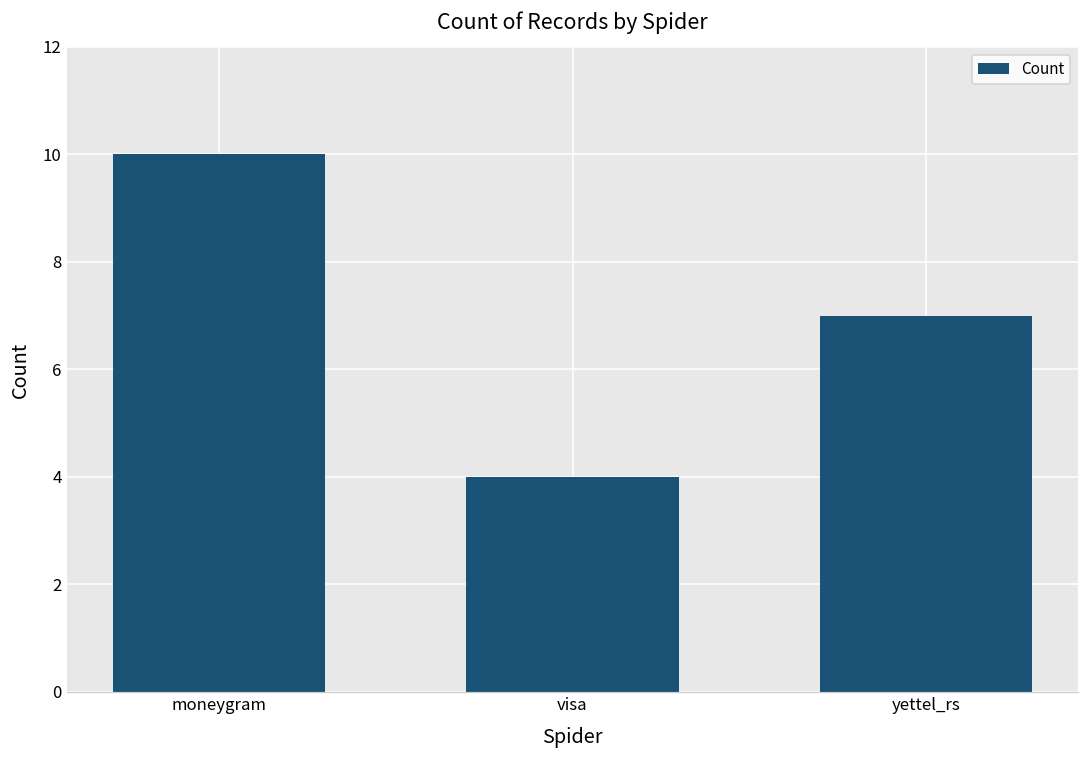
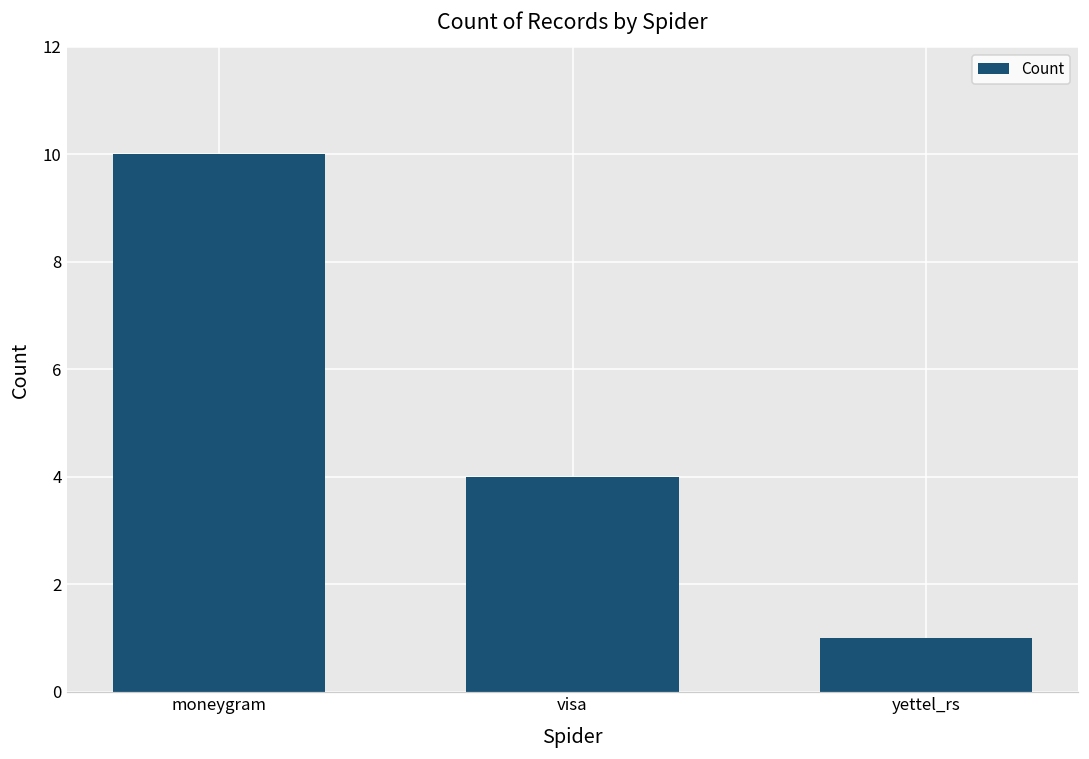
  {
    "moneygram": 10,
    "visa": 4,
-   "yettel_rs": 7
+   "yettel_rs": 1
  }
